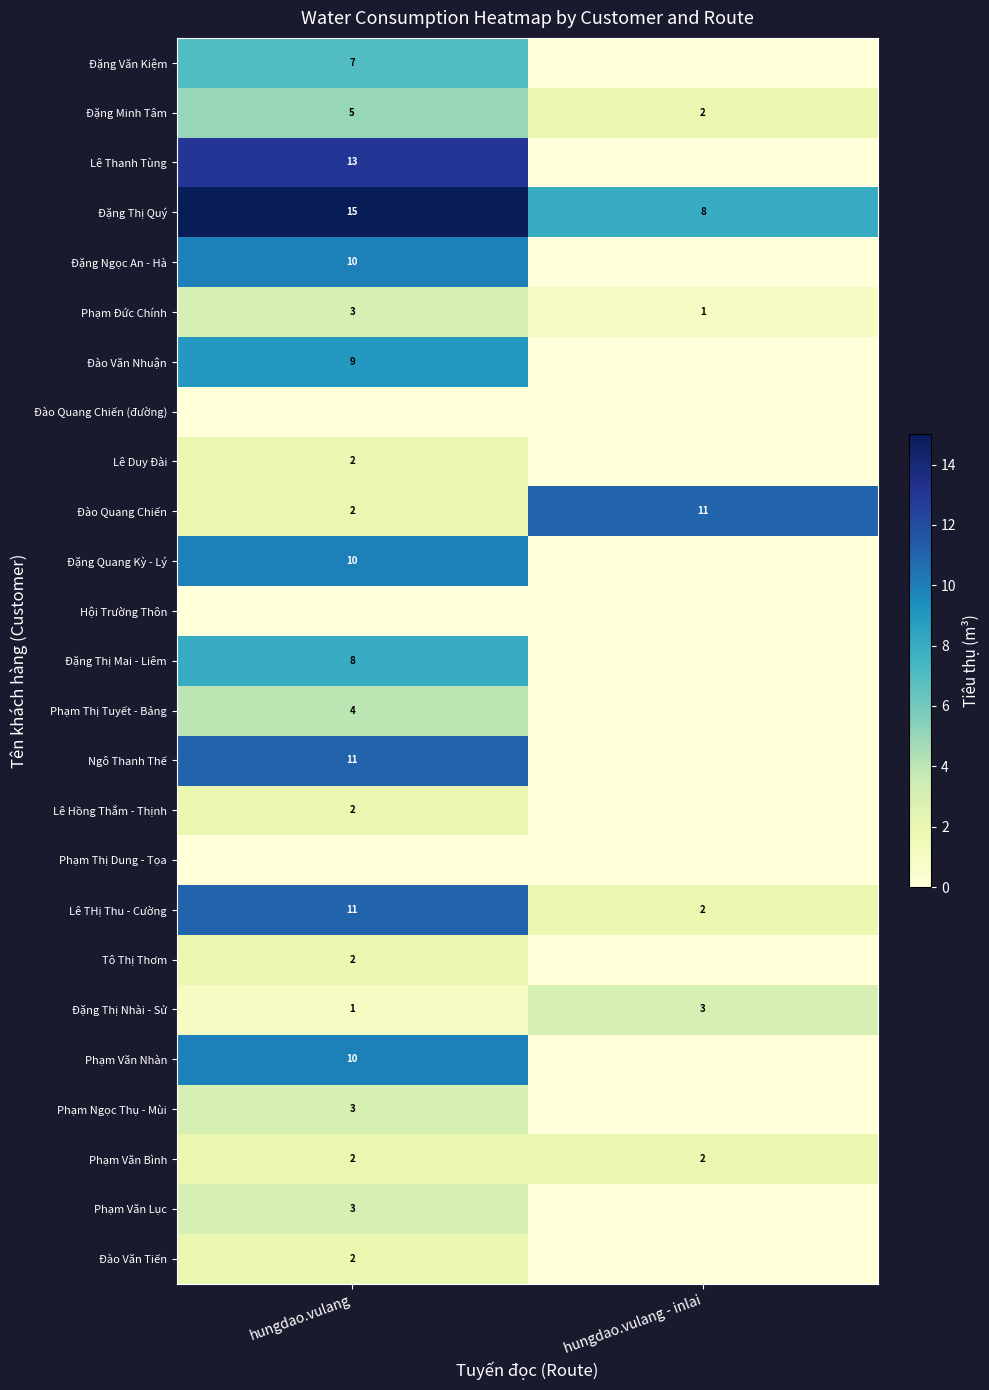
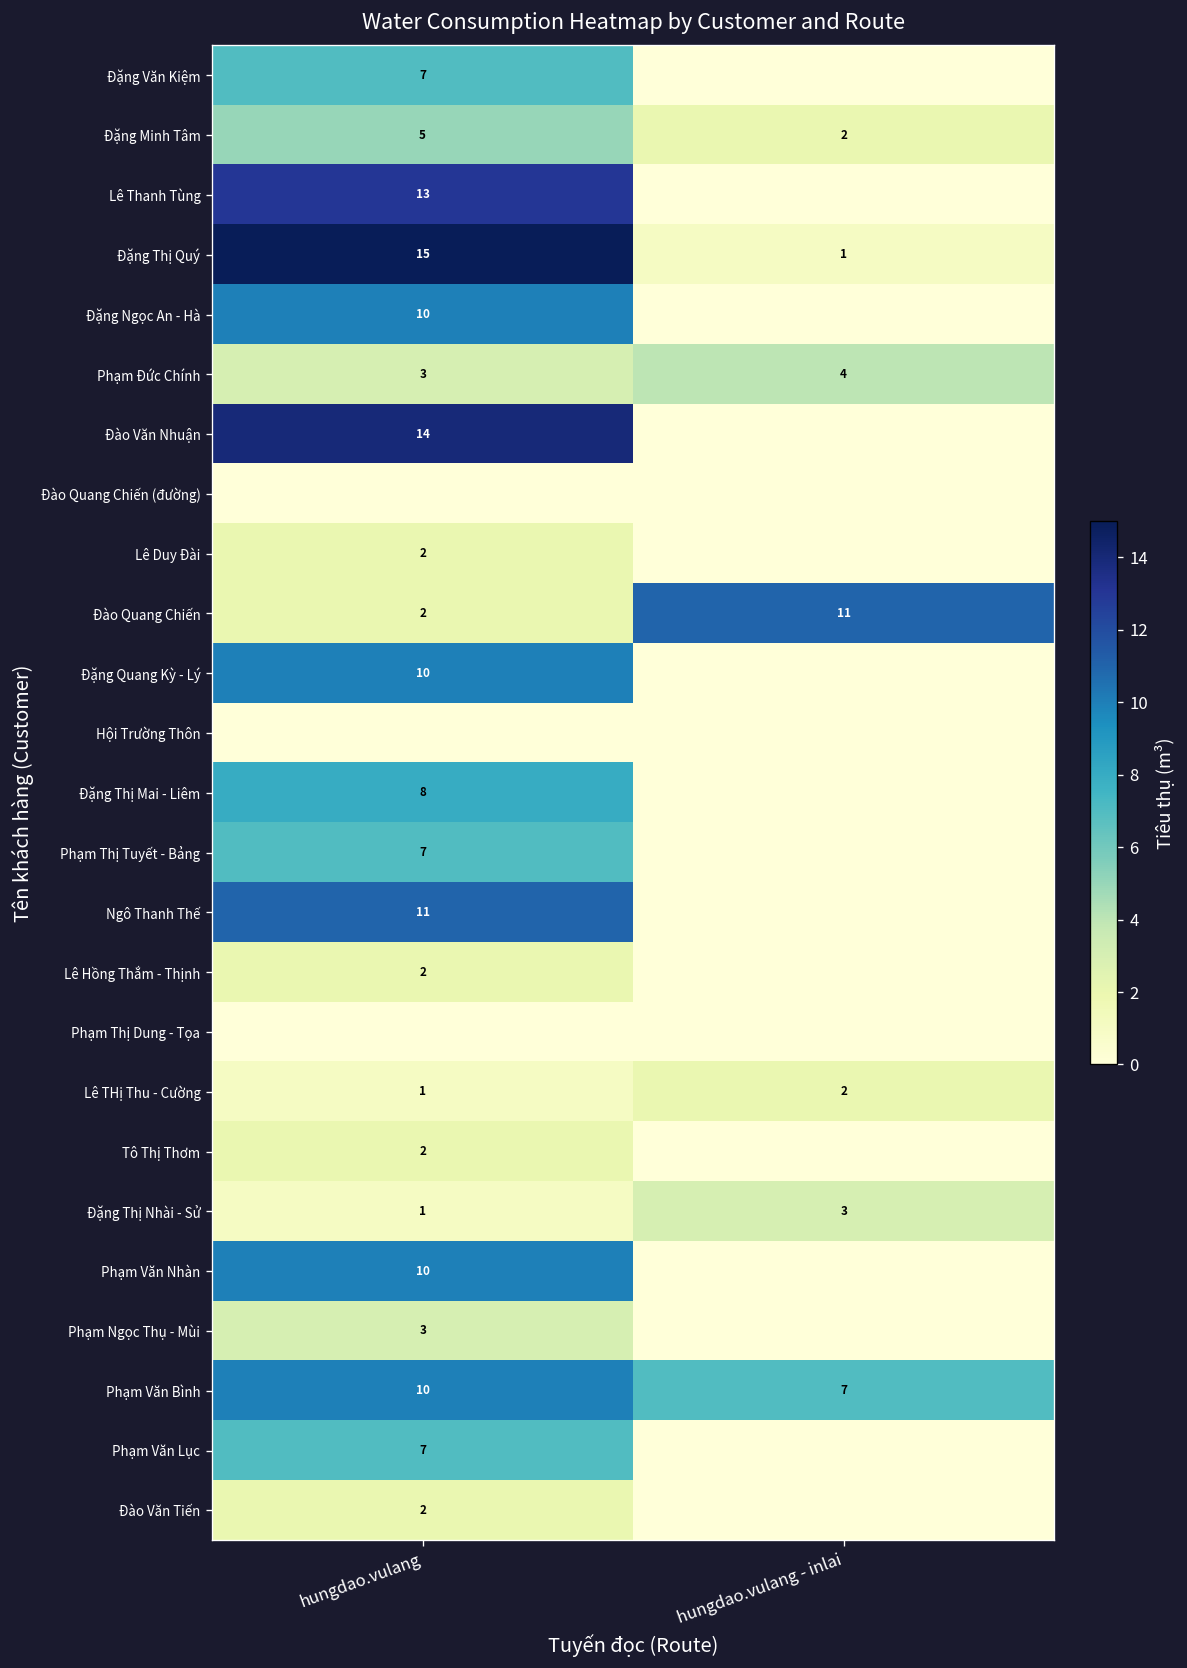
  {
    "Đặng Văn Kiệm": {
      "hungdao.vulang": 7
    },
    "Đặng Minh Tâm": {
      "hungdao.vulang": 5,
      "hungdao.vulang - inlai": 2
    },
    "Lê Thanh Tùng": {
      "hungdao.vulang": 13
    },
    "Đặng Thị Quý": {
      "hungdao.vulang": 15,
-     "hungdao.vulang - inlai": 8
+     "hungdao.vulang - inlai": 1
    },
    "Đặng Ngọc An - Hà": {
      "hungdao.vulang": 10
    },
    "Phạm Đức Chính": {
      "hungdao.vulang": 3,
-     "hungdao.vulang - inlai": 1
+     "hungdao.vulang - inlai": 4
    },
    "Đào Văn Nhuận": {
-     "hungdao.vulang": 9
+     "hungdao.vulang": 14
    },
    "Lê Duy Đài": {
      "hungdao.vulang": 2
    },
    "Đào Quang Chiến": {
      "hungdao.vulang": 2,
      "hungdao.vulang - inlai": 11
    },
    "Đặng Quang Kỳ - Lý": {
      "hungdao.vulang": 10
    },
    "Đặng Thị Mai - Liêm": {
      "hungdao.vulang": 8
    },
    "Phạm Thị Tuyết - Bảng": {
-     "hungdao.vulang": 4
+     "hungdao.vulang": 7
    },
    "Ngô Thanh Thế": {
      "hungdao.vulang": 11
    },
    "Lê Hồng Thắm - Thịnh": {
      "hungdao.vulang": 2
    },
    "Lê THị Thu - Cường": {
-     "hungdao.vulang": 11,
+     "hungdao.vulang": 1,
      "hungdao.vulang - inlai": 2
    },
    "Tô Thị Thơm": {
      "hungdao.vulang": 2
    },
    "Đặng Thị Nhài - Sử": {
      "hungdao.vulang": 1,
      "hungdao.vulang - inlai": 3
    },
    "Phạm Văn Nhàn": {
      "hungdao.vulang": 10
    },
    "Phạm Ngọc Thụ - Mùi": {
      "hungdao.vulang": 3
    },
    "Phạm Văn Bình": {
-     "hungdao.vulang": 2,
-     "hungdao.vulang - inlai": 2
+     "hungdao.vulang": 10,
+     "hungdao.vulang - inlai": 7
    },
    "Phạm Văn Lục": {
-     "hungdao.vulang": 3
+     "hungdao.vulang": 7
    },
    "Đào Văn Tiến": {
      "hungdao.vulang": 2
    }
  }
